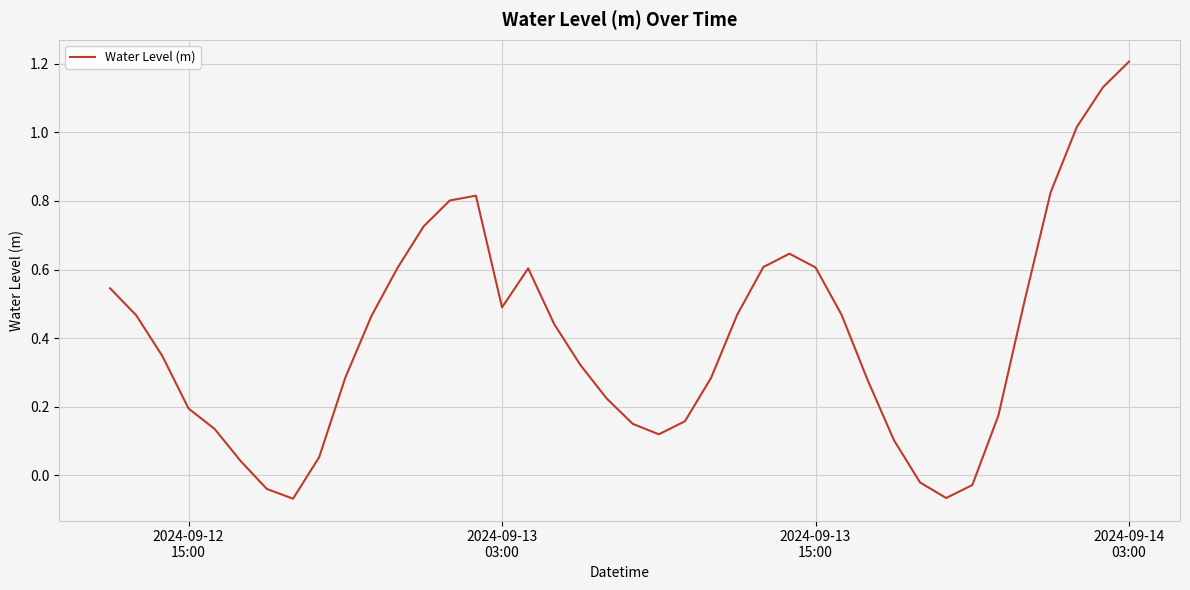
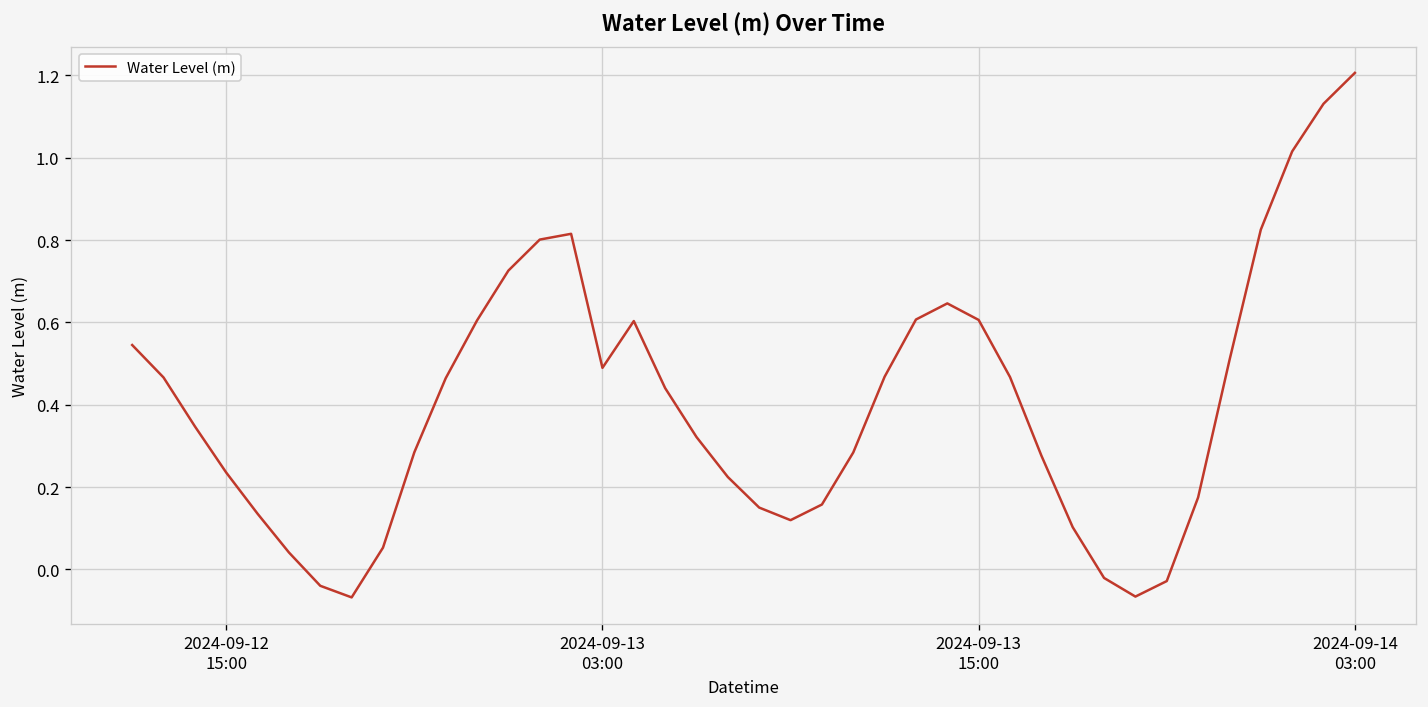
  {
-   "2024-09-12 15:00": 0.19,
+   "2024-09-12 15:00": 0.24,
    "2024-09-13 03:00": 0.49,
    "2024-09-13 15:00": 0.61,
    "2024-09-14 03:00": 1.21
  }
